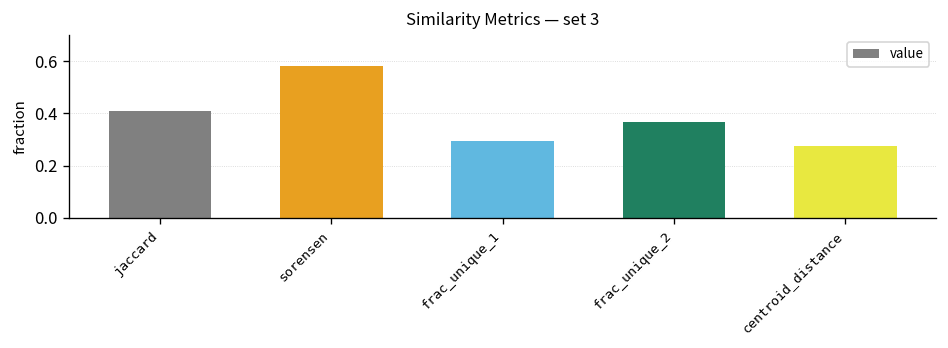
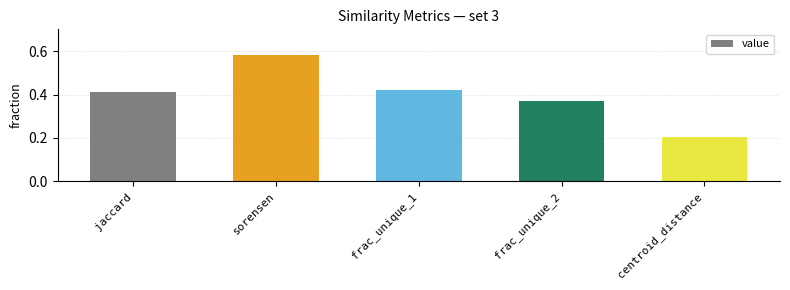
  {
    "jaccard": 0.41,
    "sorensen": 0.58,
-   "frac_unique_1": 0.29,
+   "frac_unique_1": 0.42,
    "frac_unique_2": 0.37,
-   "centroid_distance": 0.27
+   "centroid_distance": 0.21
  }
